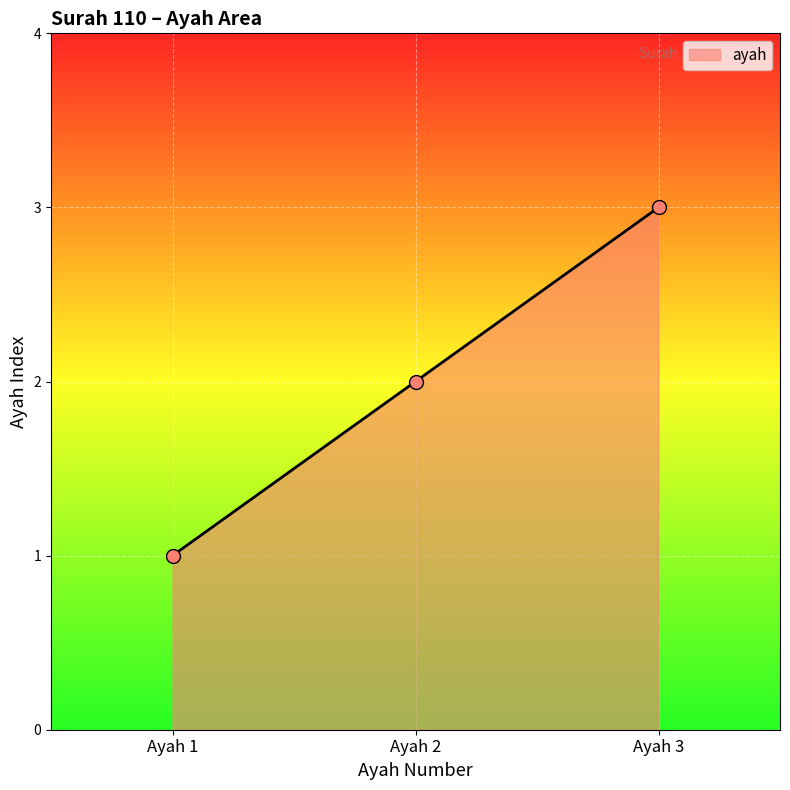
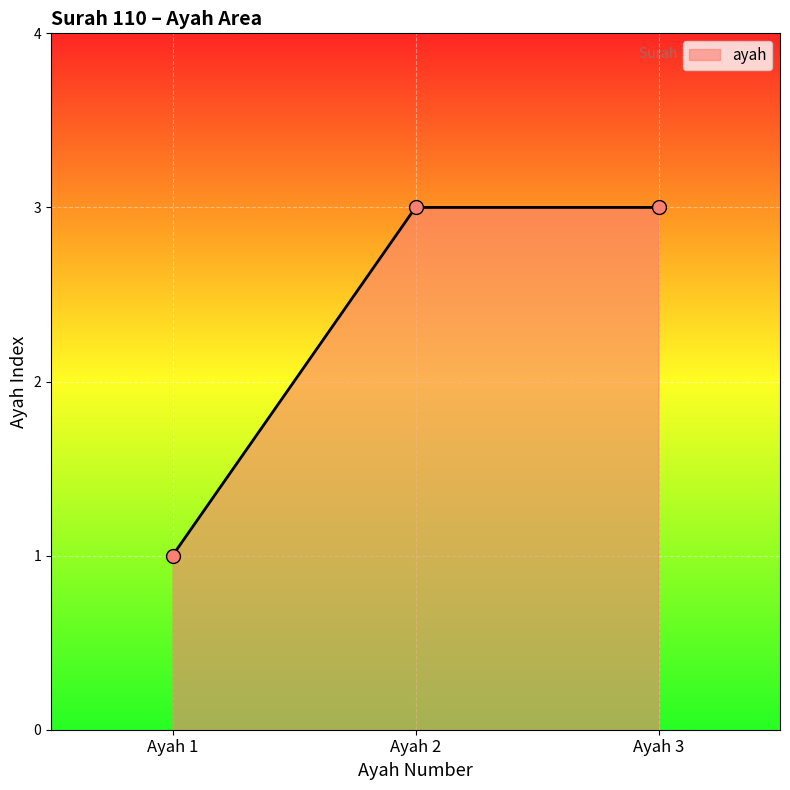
  {
    "Ayah 1": 1,
-   "Ayah 2": 2,
+   "Ayah 2": 3,
    "Ayah 3": 3
  }
